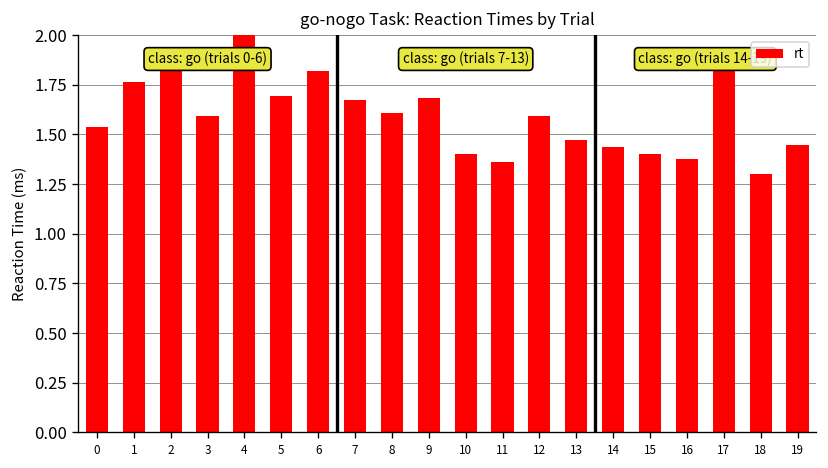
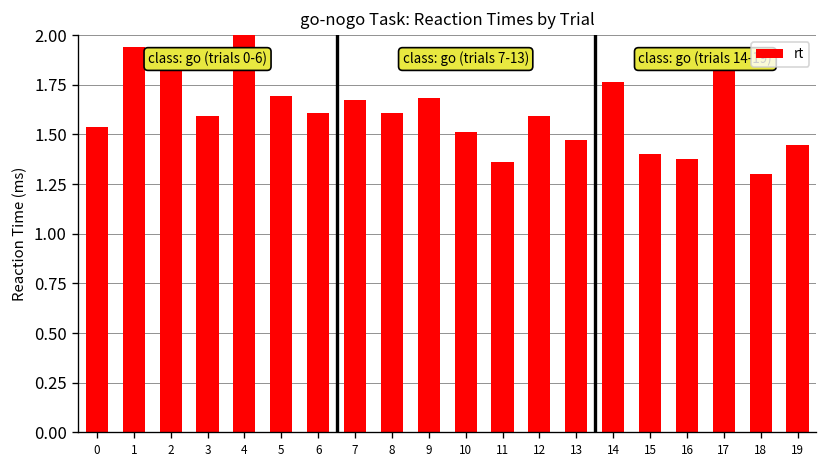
  {
    "0": 1.54,
-   "1": 1.77,
+   "1": 1.94,
    "3": 1.59,
    "4": 2.00,
    "5": 1.70,
-   "6": 1.82,
+   "6": 1.61,
    "7": 1.67,
    "8": 1.61,
    "9": 1.69,
-   "10": 1.40,
+   "10": 1.51,
    "11": 1.36,
    "12": 1.59,
    "13": 1.47,
-   "14": 1.43,
+   "14": 1.77,
    "15": 1.40,
    "16": 1.38,
    "18": 1.30,
    "19": 1.45
  }
